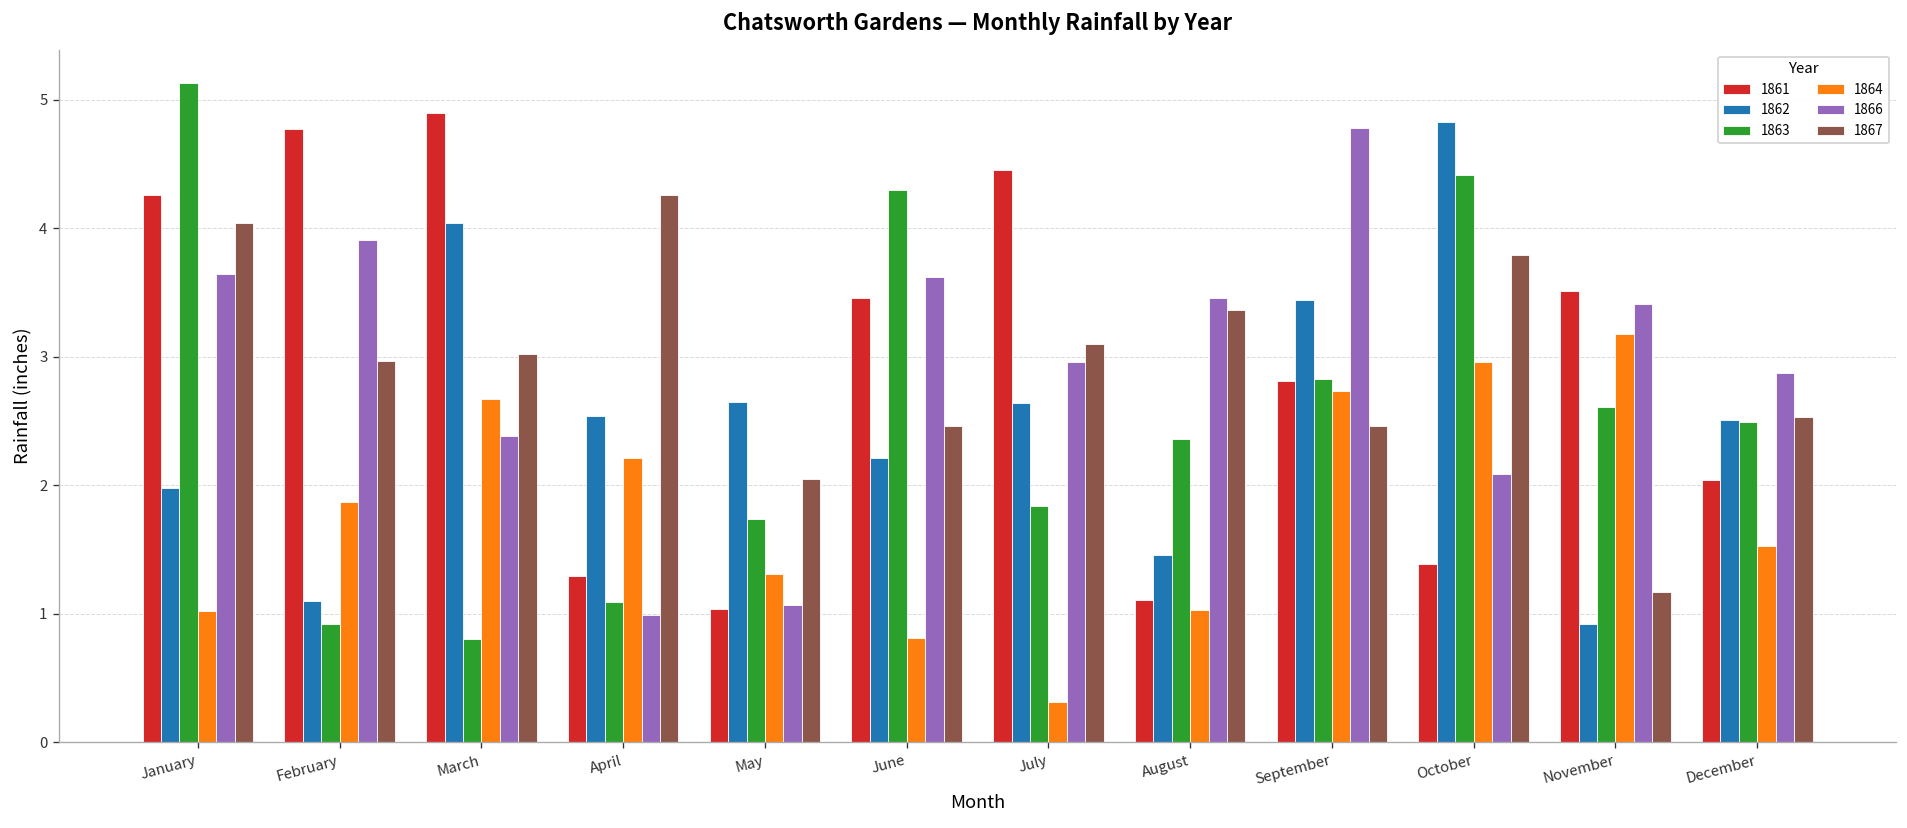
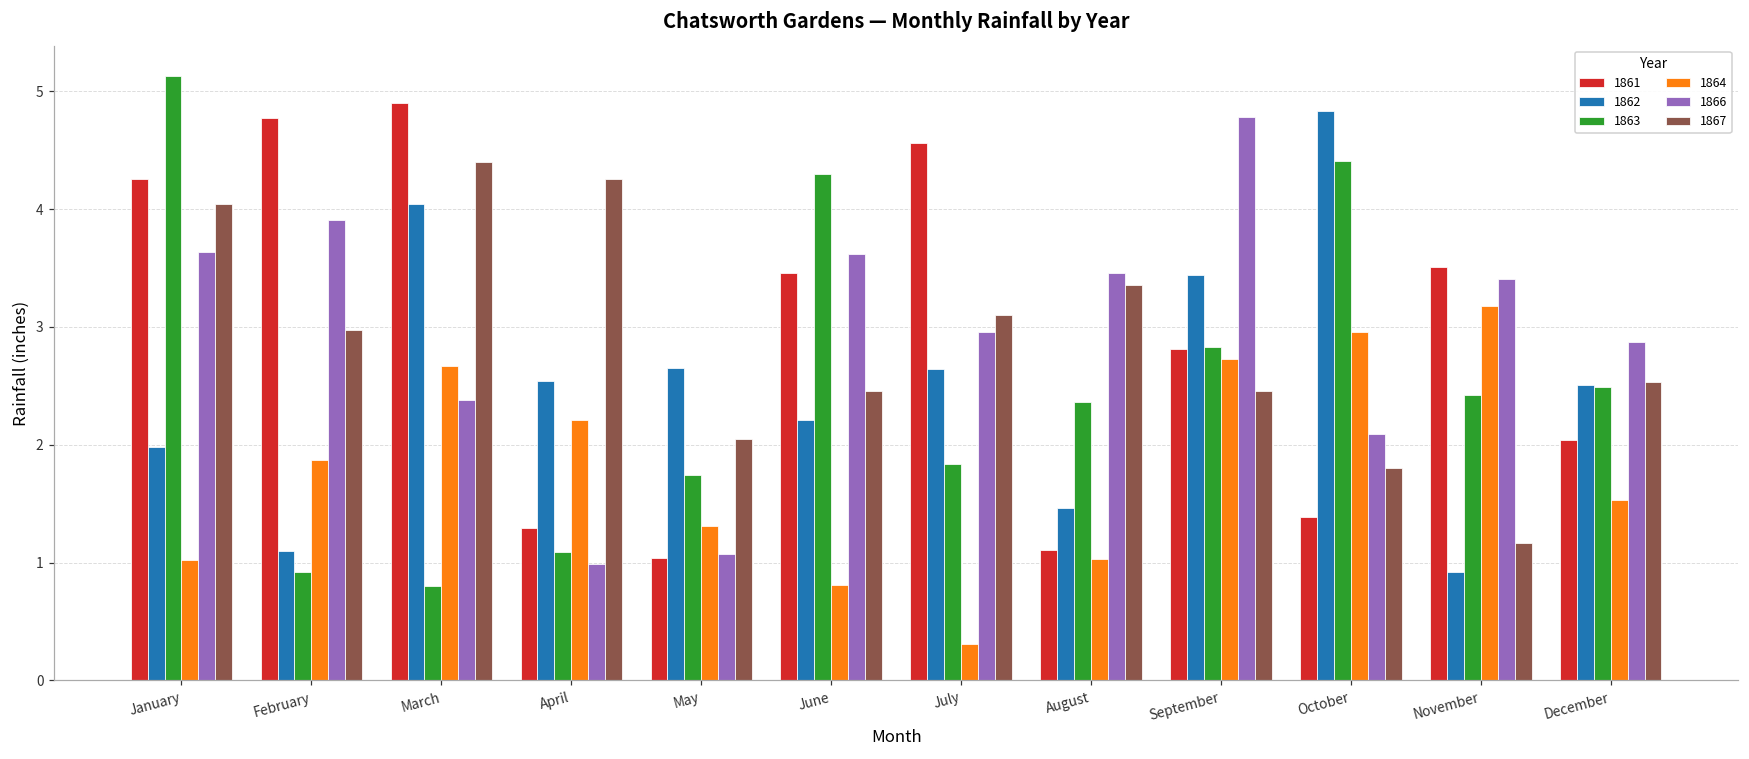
  {
    "1861": {
      "January": 4.26,
      "February": 4.77,
      "March": 4.90,
      "April": 1.29,
      "May": 1.04,
      "June": 3.46,
-     "July": 4.45,
+     "July": 4.56,
      "August": 1.11,
      "September": 2.81,
      "October": 1.39,
      "November": 3.51,
      "December": 2.04
    },
    "1862": {
      "January": 1.98,
      "February": 1.10,
      "March": 4.04,
      "April": 2.54,
      "May": 2.65,
      "June": 2.21,
      "July": 2.64,
      "August": 1.46,
      "September": 3.44,
      "October": 4.83,
      "November": 0.92,
      "December": 2.51
    },
    "1863": {
      "January": 5.13,
      "February": 0.92,
      "March": 0.80,
      "April": 1.09,
      "May": 1.74,
      "June": 4.30,
      "July": 1.84,
      "August": 2.36,
      "September": 2.83,
      "October": 4.41,
-     "November": 2.61,
+     "November": 2.42,
      "December": 2.49
    },
    "1864": {
      "January": 1.02,
      "February": 1.87,
      "March": 2.67,
      "April": 2.21,
      "May": 1.31,
      "June": 0.81,
      "July": 0.31,
      "August": 1.03,
      "September": 2.73,
      "October": 2.96,
      "November": 3.18,
      "December": 1.53
    },
    "1866": {
      "January": 3.64,
      "February": 3.91,
      "March": 2.38,
      "April": 0.99,
      "May": 1.07,
      "June": 3.62,
      "July": 2.96,
      "August": 3.46,
      "September": 4.78,
      "October": 2.09,
      "November": 3.41,
      "December": 2.87
    },
    "1867": {
      "January": 4.04,
      "February": 2.97,
-     "March": 3.02,
+     "March": 4.40,
      "April": 4.26,
      "May": 2.05,
      "June": 2.46,
      "July": 3.10,
      "August": 3.36,
      "September": 2.46,
-     "October": 3.79,
+     "October": 1.80,
      "November": 1.17,
      "December": 2.53
    }
  }
